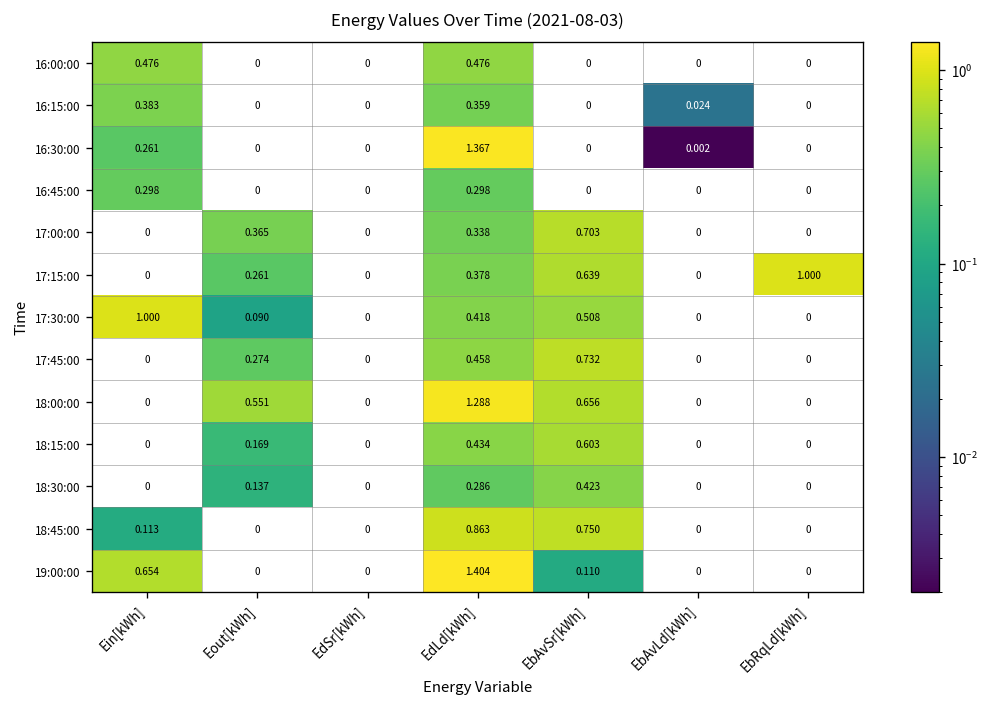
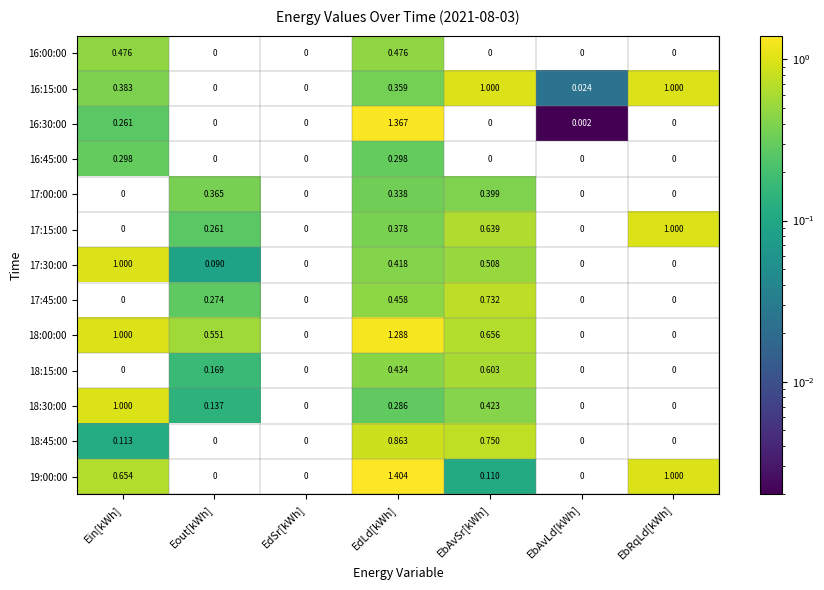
  {
    "16:00:00": {
      "Ein[kWh]": 0.476,
      "Eout[kWh]": 0,
      "EdSr[kWh]": 0,
      "EdLd[kWh]": 0.476,
      "EbAvSr[kWh]": 0,
      "EbAvLd[kWh]": 0,
      "EbRqLd[kWh]": 0
    },
    "16:15:00": {
      "Ein[kWh]": 0.383,
      "Eout[kWh]": 0,
      "EdSr[kWh]": 0,
      "EdLd[kWh]": 0.359,
-     "EbAvSr[kWh]": 0,
+     "EbAvSr[kWh]": 1.000,
      "EbAvLd[kWh]": 0.024,
-     "EbRqLd[kWh]": 0
+     "EbRqLd[kWh]": 1.000
    },
    "16:30:00": {
      "Ein[kWh]": 0.261,
      "Eout[kWh]": 0,
      "EdSr[kWh]": 0,
      "EdLd[kWh]": 1.367,
      "EbAvSr[kWh]": 0,
      "EbAvLd[kWh]": 0.002,
      "EbRqLd[kWh]": 0
    },
    "16:45:00": {
      "Ein[kWh]": 0.298,
      "Eout[kWh]": 0,
      "EdSr[kWh]": 0,
      "EdLd[kWh]": 0.298,
      "EbAvSr[kWh]": 0,
      "EbAvLd[kWh]": 0,
      "EbRqLd[kWh]": 0
    },
    "17:00:00": {
      "Ein[kWh]": 0,
      "Eout[kWh]": 0.365,
      "EdSr[kWh]": 0,
      "EdLd[kWh]": 0.338,
-     "EbAvSr[kWh]": 0.703,
+     "EbAvSr[kWh]": 0.399,
      "EbAvLd[kWh]": 0,
      "EbRqLd[kWh]": 0
    },
    "17:15:00": {
      "Ein[kWh]": 0,
      "Eout[kWh]": 0.261,
      "EdSr[kWh]": 0,
      "EdLd[kWh]": 0.378,
      "EbAvSr[kWh]": 0.639,
      "EbAvLd[kWh]": 0,
      "EbRqLd[kWh]": 1.000
    },
    "17:30:00": {
      "Ein[kWh]": 1.000,
      "Eout[kWh]": 0.090,
      "EdSr[kWh]": 0,
      "EdLd[kWh]": 0.418,
      "EbAvSr[kWh]": 0.508,
      "EbAvLd[kWh]": 0,
      "EbRqLd[kWh]": 0
    },
    "17:45:00": {
      "Ein[kWh]": 0,
      "Eout[kWh]": 0.274,
      "EdSr[kWh]": 0,
      "EdLd[kWh]": 0.458,
      "EbAvSr[kWh]": 0.732,
      "EbAvLd[kWh]": 0,
      "EbRqLd[kWh]": 0
    },
    "18:00:00": {
-     "Ein[kWh]": 0,
+     "Ein[kWh]": 1.000,
      "Eout[kWh]": 0.551,
      "EdSr[kWh]": 0,
      "EdLd[kWh]": 1.288,
      "EbAvSr[kWh]": 0.656,
      "EbAvLd[kWh]": 0,
      "EbRqLd[kWh]": 0
    },
    "18:15:00": {
      "Ein[kWh]": 0,
      "Eout[kWh]": 0.169,
      "EdSr[kWh]": 0,
      "EdLd[kWh]": 0.434,
      "EbAvSr[kWh]": 0.603,
      "EbAvLd[kWh]": 0,
      "EbRqLd[kWh]": 0
    },
    "18:30:00": {
-     "Ein[kWh]": 0,
+     "Ein[kWh]": 1.000,
      "Eout[kWh]": 0.137,
      "EdSr[kWh]": 0,
      "EdLd[kWh]": 0.286,
      "EbAvSr[kWh]": 0.423,
      "EbAvLd[kWh]": 0,
      "EbRqLd[kWh]": 0
    },
    "18:45:00": {
      "Ein[kWh]": 0.113,
      "Eout[kWh]": 0,
      "EdSr[kWh]": 0,
      "EdLd[kWh]": 0.863,
      "EbAvSr[kWh]": 0.750,
      "EbAvLd[kWh]": 0,
      "EbRqLd[kWh]": 0
    },
    "19:00:00": {
      "Ein[kWh]": 0.654,
      "Eout[kWh]": 0,
      "EdSr[kWh]": 0,
      "EdLd[kWh]": 1.404,
      "EbAvSr[kWh]": 0.110,
      "EbAvLd[kWh]": 0,
-     "EbRqLd[kWh]": 0
+     "EbRqLd[kWh]": 1.000
    }
  }
